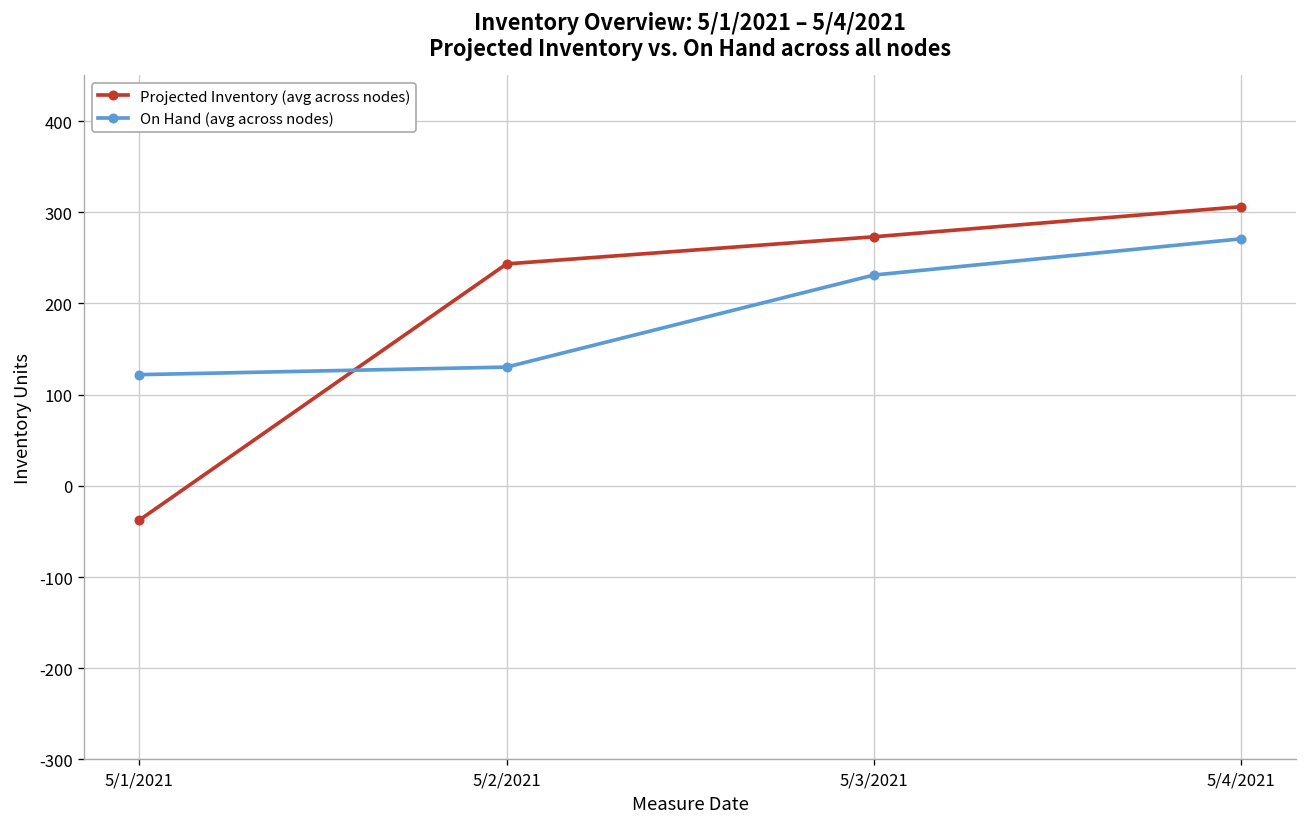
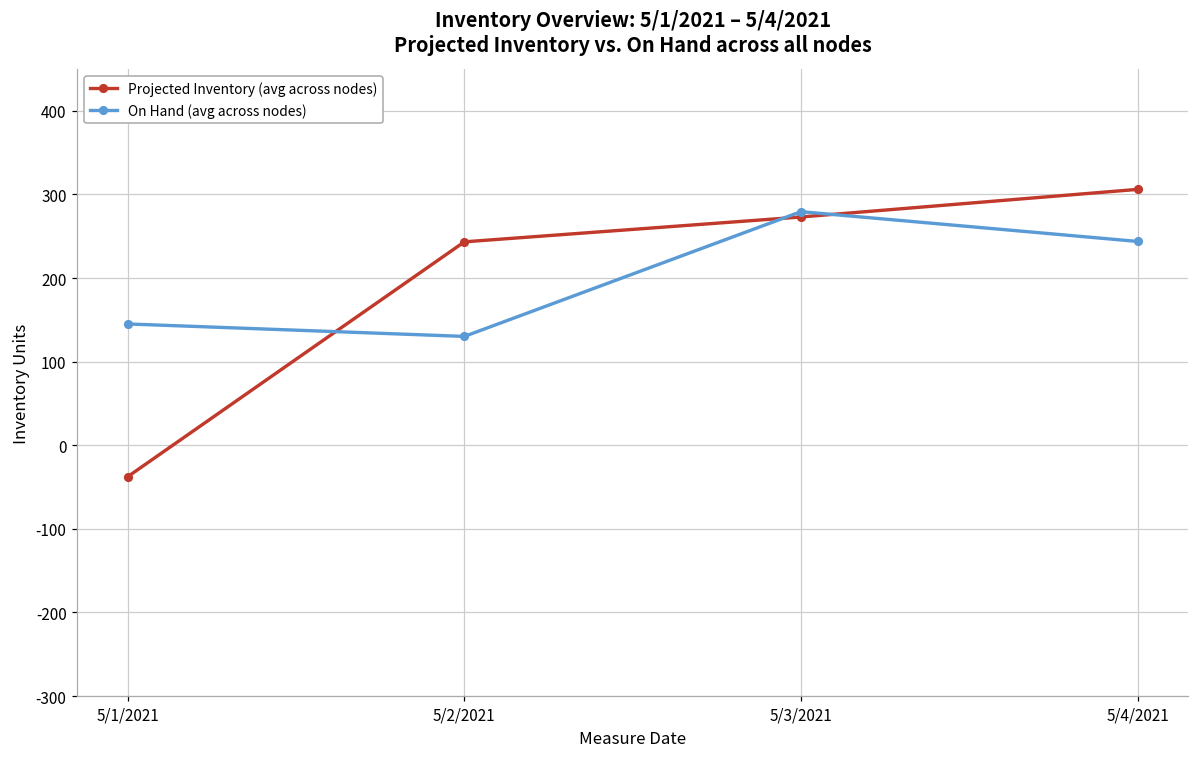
  {
    "Projected Inventory (avg across nodes)": {
      "5/1/2021": -40,
      "5/2/2021": 240,
      "5/3/2021": 270,
      "5/4/2021": 310
    },
    "On Hand (avg across nodes)": {
-     "5/1/2021": 120,
+     "5/1/2021": 150,
      "5/2/2021": 130,
-     "5/3/2021": 230,
-     "5/4/2021": 270
+     "5/3/2021": 280,
+     "5/4/2021": 240
    }
  }
